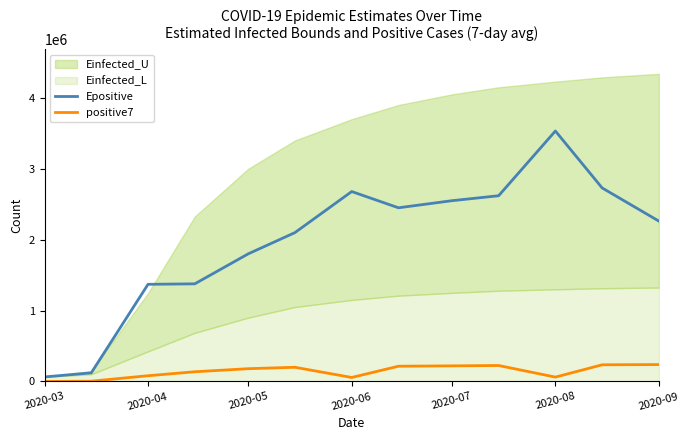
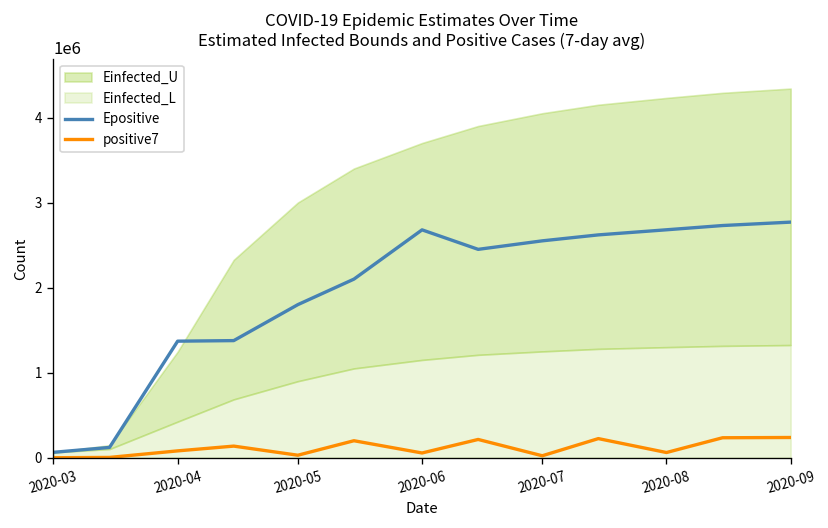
  {
    "Epositive": {
      "2020-04": 1400000,
      "2020-05": 1800000,
      "2020-06": 2700000,
      "2020-07": 2600000,
-     "2020-08": 3500000,
-     "2020-09": 2300000
+     "2020-08": 2700000,
+     "2020-09": 2800000
    },
    "positive7": {
      "2020-03": 0,
      "2020-04": 100000,
-     "2020-05": 200000,
+     "2020-05": 0,
      "2020-06": 100000,
-     "2020-07": 200000,
+     "2020-07": 0,
      "2020-08": 100000,
      "2020-09": 200000
    }
  }
